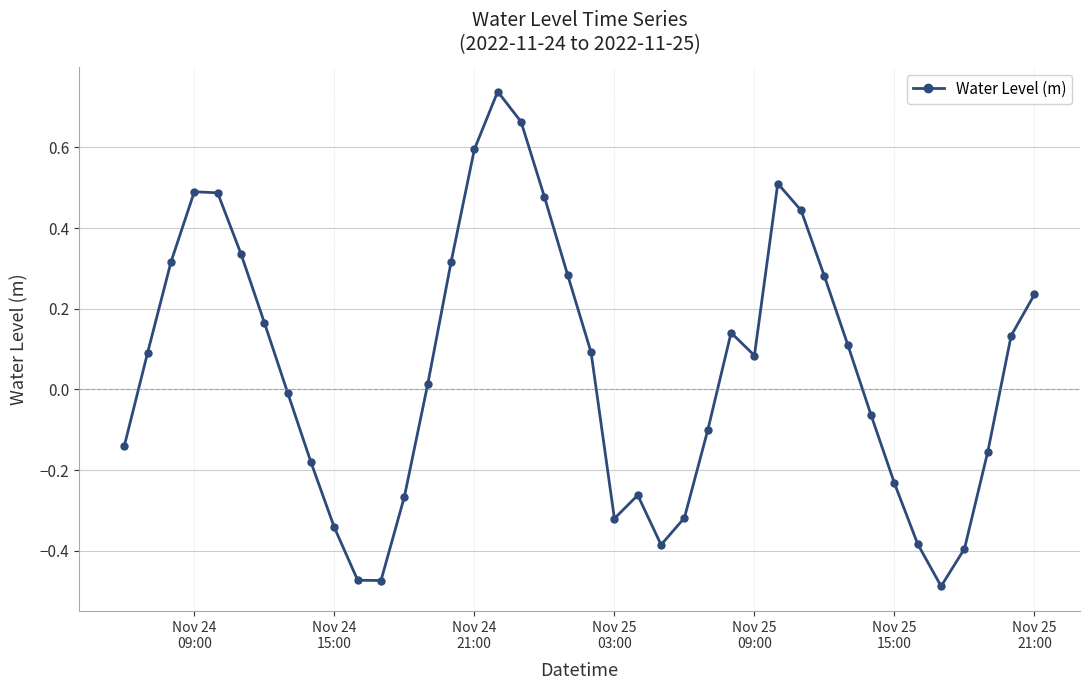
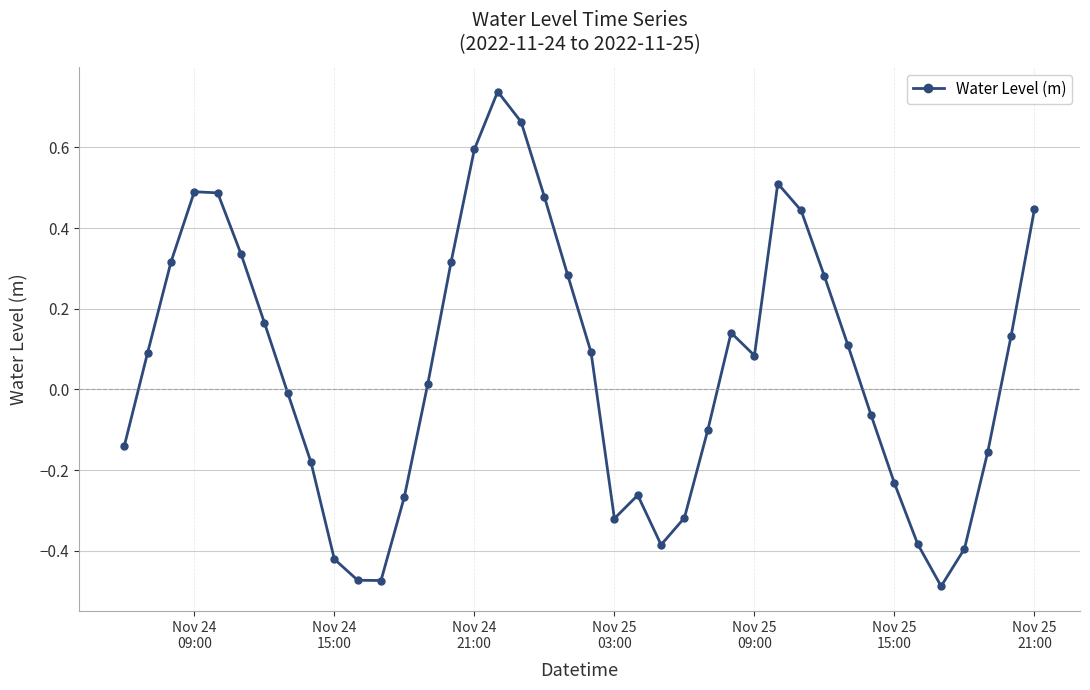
  {
    "Nov 24 09:00": 0.49,
-   "Nov 24 15:00": -0.34,
+   "Nov 24 15:00": -0.42,
    "Nov 24 21:00": 0.60,
    "Nov 25 03:00": -0.32,
    "Nov 25 09:00": 0.08,
    "Nov 25 15:00": -0.23,
-   "Nov 25 21:00": 0.24
+   "Nov 25 21:00": 0.45
  }
